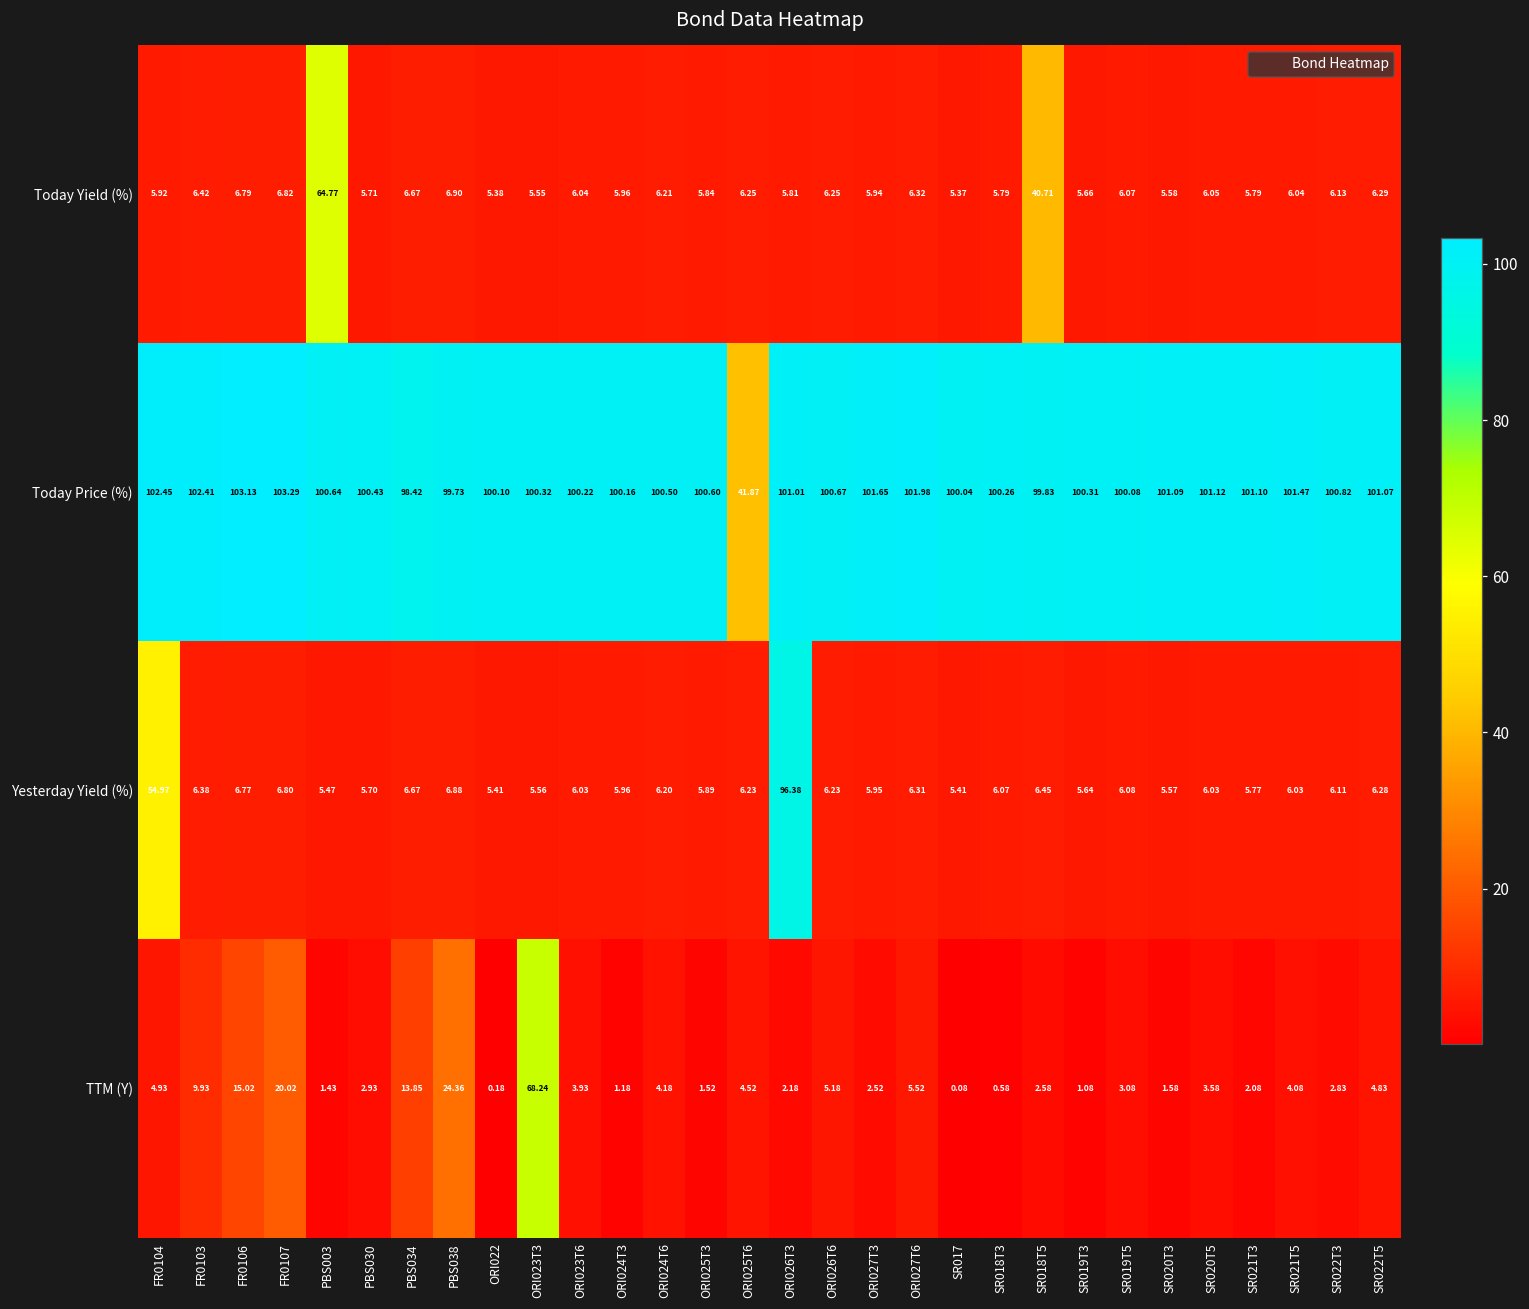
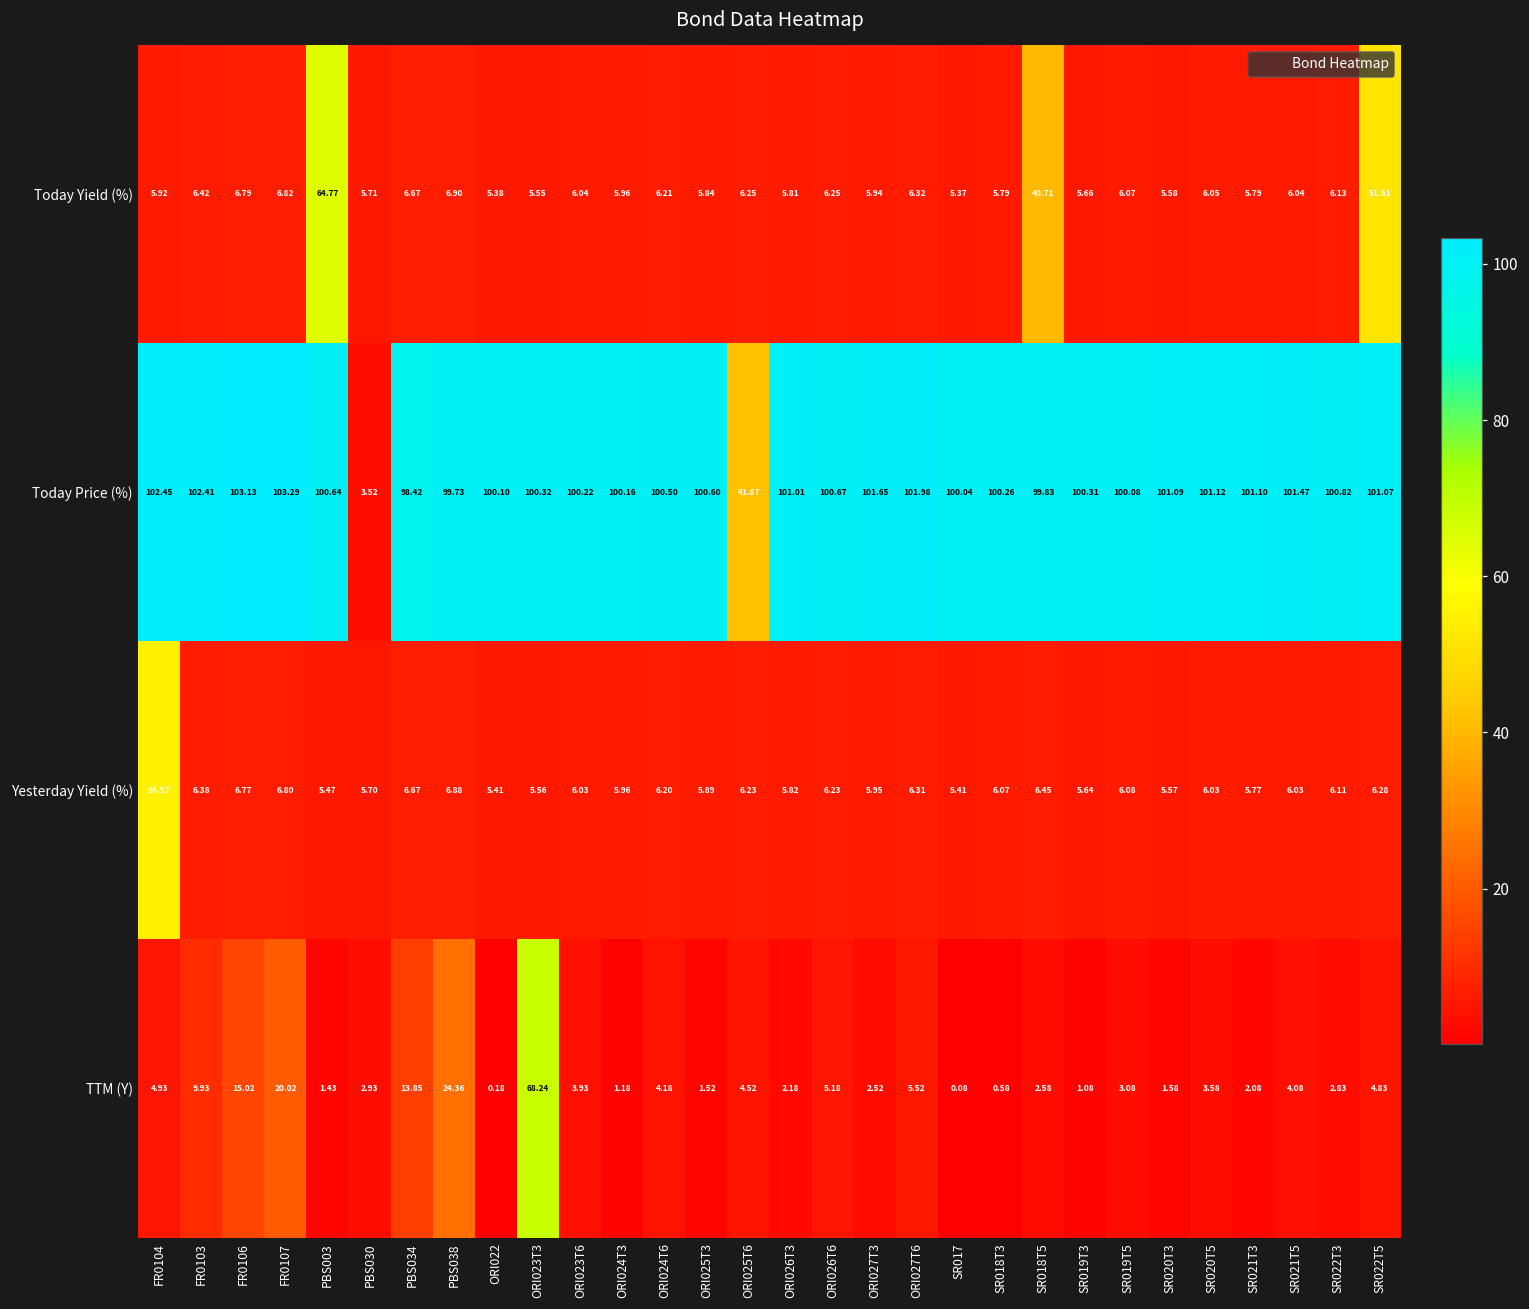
  {
    "Today Yield (%)": {
      "FR0104": 5.92,
      "FR0103": 6.42,
      "FR0106": 6.79,
      "FR0107": 6.82,
      "PBS003": 64.77,
      "PBS030": 5.71,
      "PBS034": 6.67,
      "PBS038": 6.90,
      "ORI022": 5.38,
      "ORI023T3": 5.55,
      "ORI023T6": 6.04,
      "ORI024T3": 5.96,
      "ORI024T6": 6.21,
      "ORI025T3": 5.84,
      "ORI025T6": 6.25,
      "ORI026T3": 5.81,
      "ORI026T6": 6.25,
      "ORI027T3": 5.94,
      "ORI027T6": 6.32,
      "SR017": 5.37,
      "SR018T3": 5.79,
      "SR018T5": 40.71,
      "SR019T3": 5.66,
      "SR019T5": 6.07,
      "SR020T3": 5.58,
      "SR020T5": 6.05,
      "SR021T3": 5.79,
      "SR021T5": 6.04,
      "SR022T3": 6.13,
-     "SR022T5": 6.29
+     "SR022T5": 51.51
    },
    "Today Price (%)": {
      "FR0104": 102.45,
      "FR0103": 102.41,
      "FR0106": 103.13,
      "FR0107": 103.29,
      "PBS003": 100.64,
-     "PBS030": 100.43,
+     "PBS030": 3.52,
      "PBS034": 98.42,
      "PBS038": 99.73,
      "ORI022": 100.10,
      "ORI023T3": 100.32,
      "ORI023T6": 100.22,
      "ORI024T3": 100.16,
      "ORI024T6": 100.50,
      "ORI025T3": 100.60,
      "ORI025T6": 41.87,
      "ORI026T3": 101.01,
      "ORI026T6": 100.67,
      "ORI027T3": 101.65,
      "ORI027T6": 101.98,
      "SR017": 100.04,
      "SR018T3": 100.26,
      "SR018T5": 99.83,
      "SR019T3": 100.31,
      "SR019T5": 100.08,
      "SR020T3": 101.09,
      "SR020T5": 101.12,
      "SR021T3": 101.10,
      "SR021T5": 101.47,
      "SR022T3": 100.82,
      "SR022T5": 101.07
    },
    "Yesterday Yield (%)": {
      "FR0104": 54.97,
      "FR0103": 6.38,
      "FR0106": 6.77,
      "FR0107": 6.80,
      "PBS003": 5.47,
      "PBS030": 5.70,
      "PBS034": 6.67,
      "PBS038": 6.88,
      "ORI022": 5.41,
      "ORI023T3": 5.56,
      "ORI023T6": 6.03,
      "ORI024T3": 5.96,
      "ORI024T6": 6.20,
      "ORI025T3": 5.89,
      "ORI025T6": 6.23,
-     "ORI026T3": 96.38,
+     "ORI026T3": 5.82,
      "ORI026T6": 6.23,
      "ORI027T3": 5.95,
      "ORI027T6": 6.31,
      "SR017": 5.41,
      "SR018T3": 6.07,
      "SR018T5": 6.45,
      "SR019T3": 5.64,
      "SR019T5": 6.08,
      "SR020T3": 5.57,
      "SR020T5": 6.03,
      "SR021T3": 5.77,
      "SR021T5": 6.03,
      "SR022T3": 6.11,
      "SR022T5": 6.28
    },
    "TTM (Y)": {
      "FR0104": 4.93,
      "FR0103": 9.93,
      "FR0106": 15.02,
      "FR0107": 20.02,
      "PBS003": 1.43,
      "PBS030": 2.93,
      "PBS034": 13.85,
      "PBS038": 24.36,
      "ORI022": 0.18,
      "ORI023T3": 68.24,
      "ORI023T6": 3.93,
      "ORI024T3": 1.18,
      "ORI024T6": 4.18,
      "ORI025T3": 1.52,
      "ORI025T6": 4.52,
      "ORI026T3": 2.18,
      "ORI026T6": 5.18,
      "ORI027T3": 2.52,
      "ORI027T6": 5.52,
      "SR017": 0.08,
      "SR018T3": 0.58,
      "SR018T5": 2.58,
      "SR019T3": 1.08,
      "SR019T5": 3.08,
      "SR020T3": 1.58,
      "SR020T5": 3.58,
      "SR021T3": 2.08,
      "SR021T5": 4.08,
      "SR022T3": 2.83,
      "SR022T5": 4.83
    }
  }
